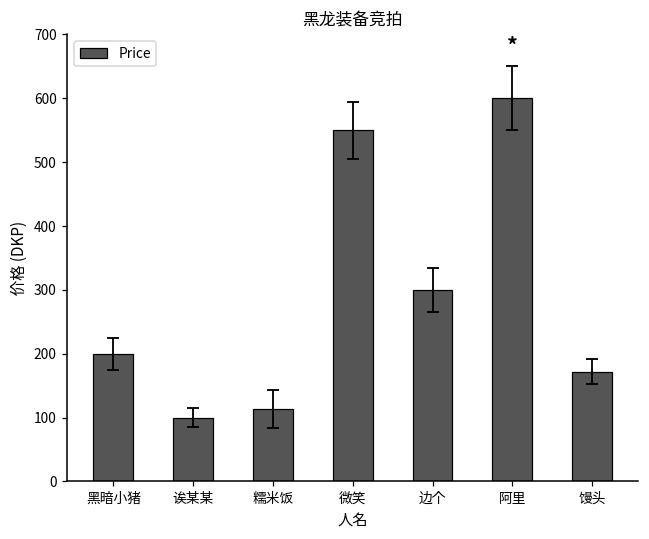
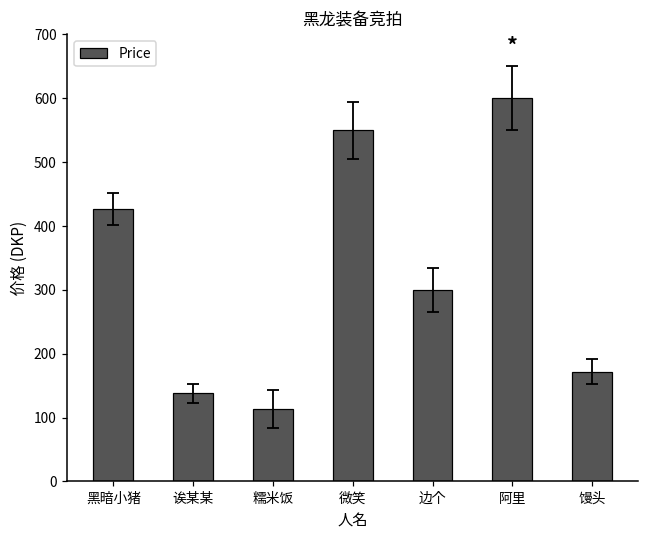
  {
    "Price": {
-     "黑暗小猪": 200,
-     "诶某某": 100,
+     "黑暗小猪": 430,
+     "诶某某": 140,
      "糯米饭": 110,
      "微笑": 550,
      "边个": 300,
      "阿里": 600,
      "馒头": 170
    }
  }
